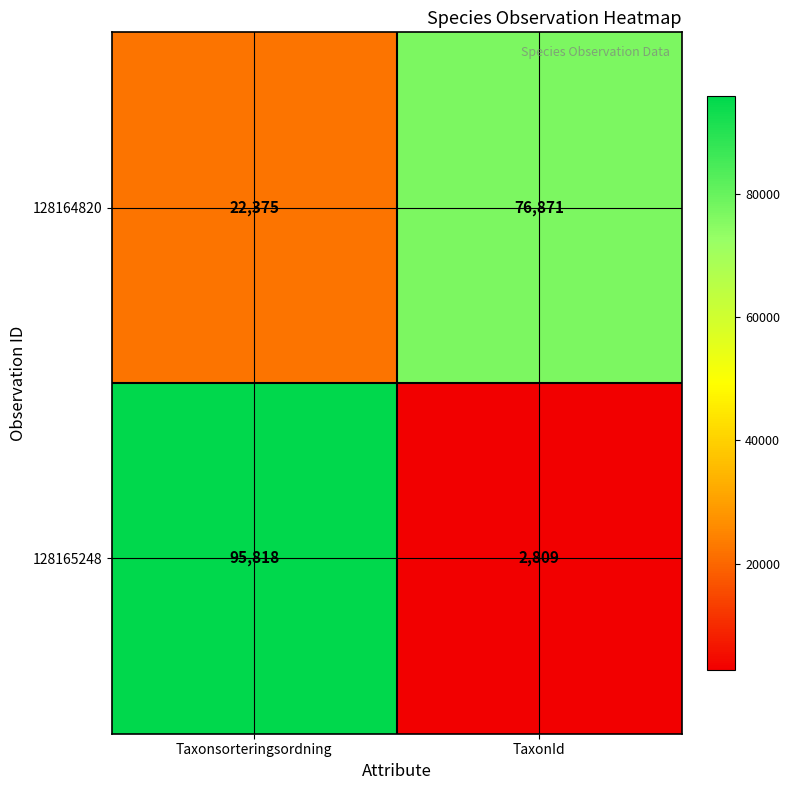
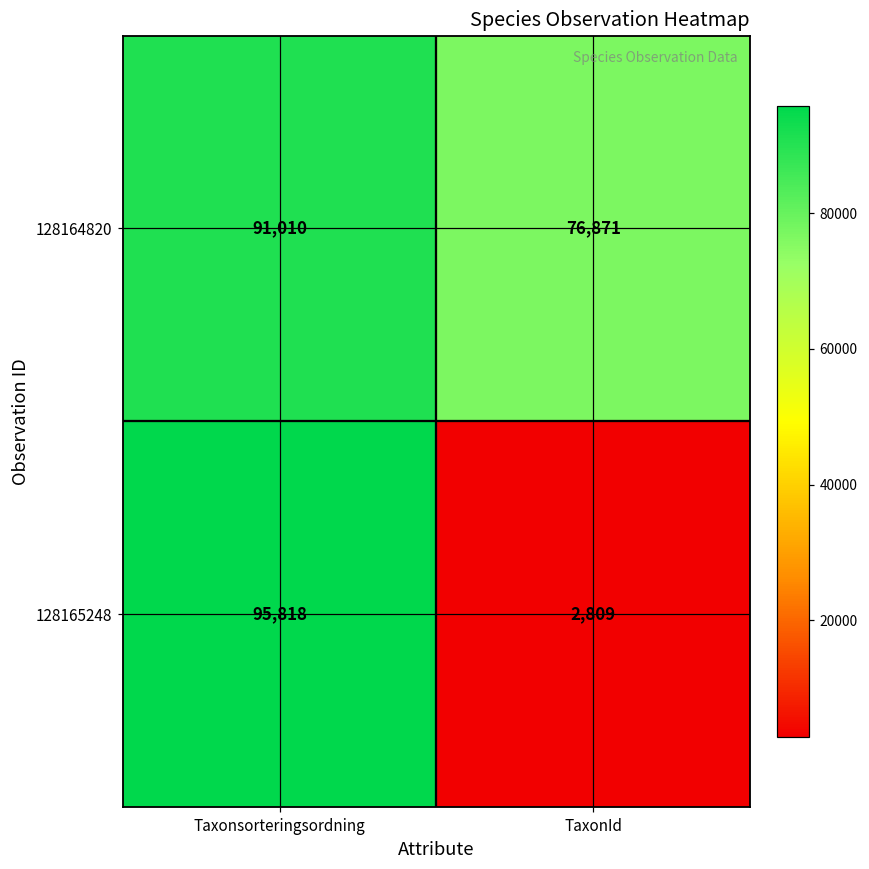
  {
    "128164820": {
-     "Taxonsorteringsordning": "22,375"
+     "Taxonsorteringsordning": "91,010"
    },
    "128165248": {
      "Taxonsorteringsordning": "95,818",
      "TaxonId": "2,809"
    }
  }
